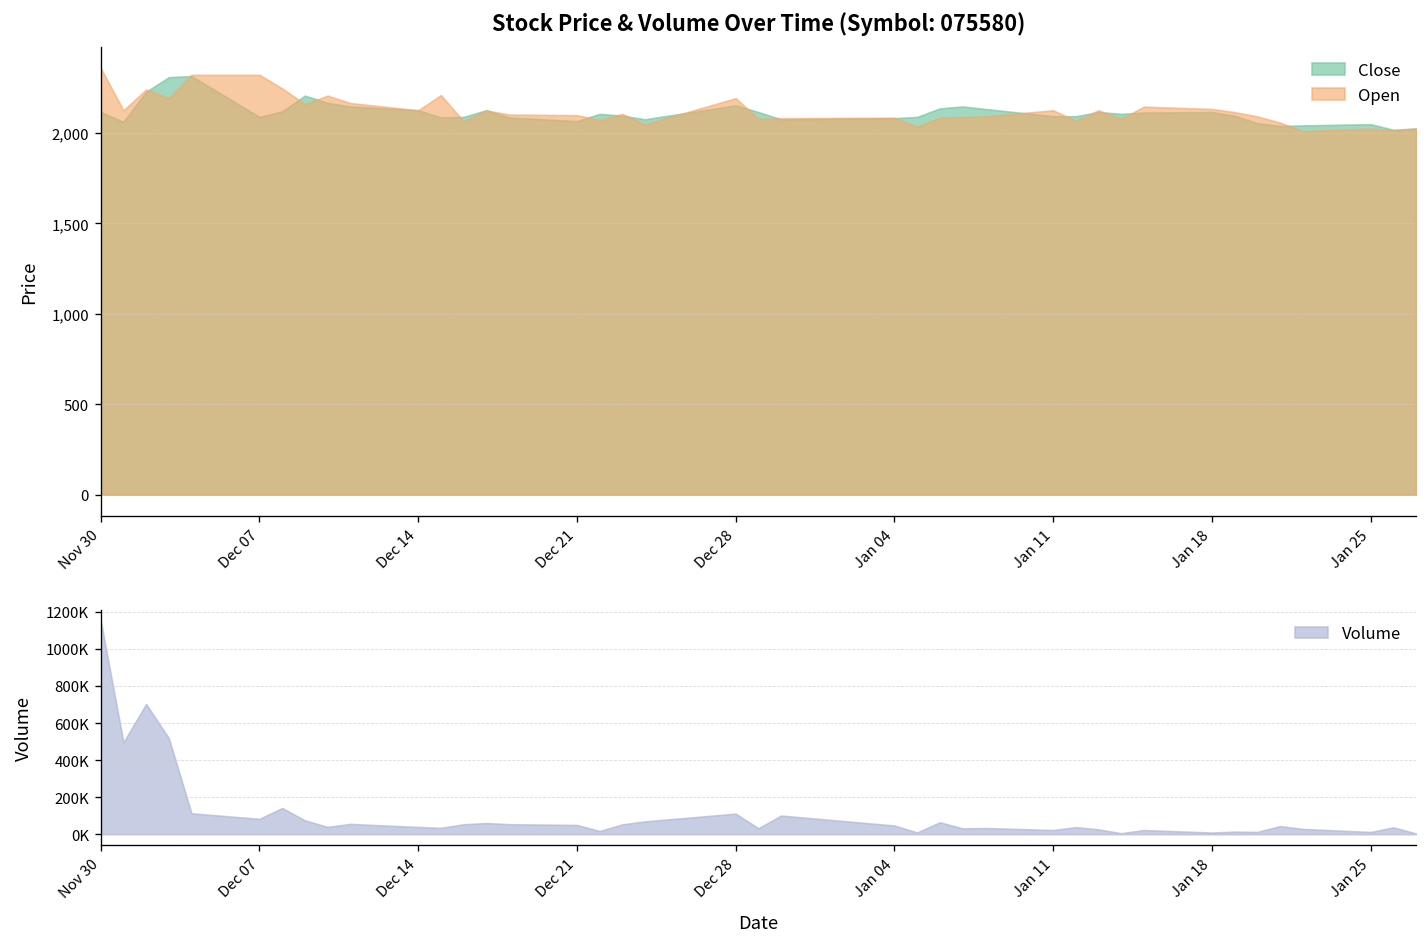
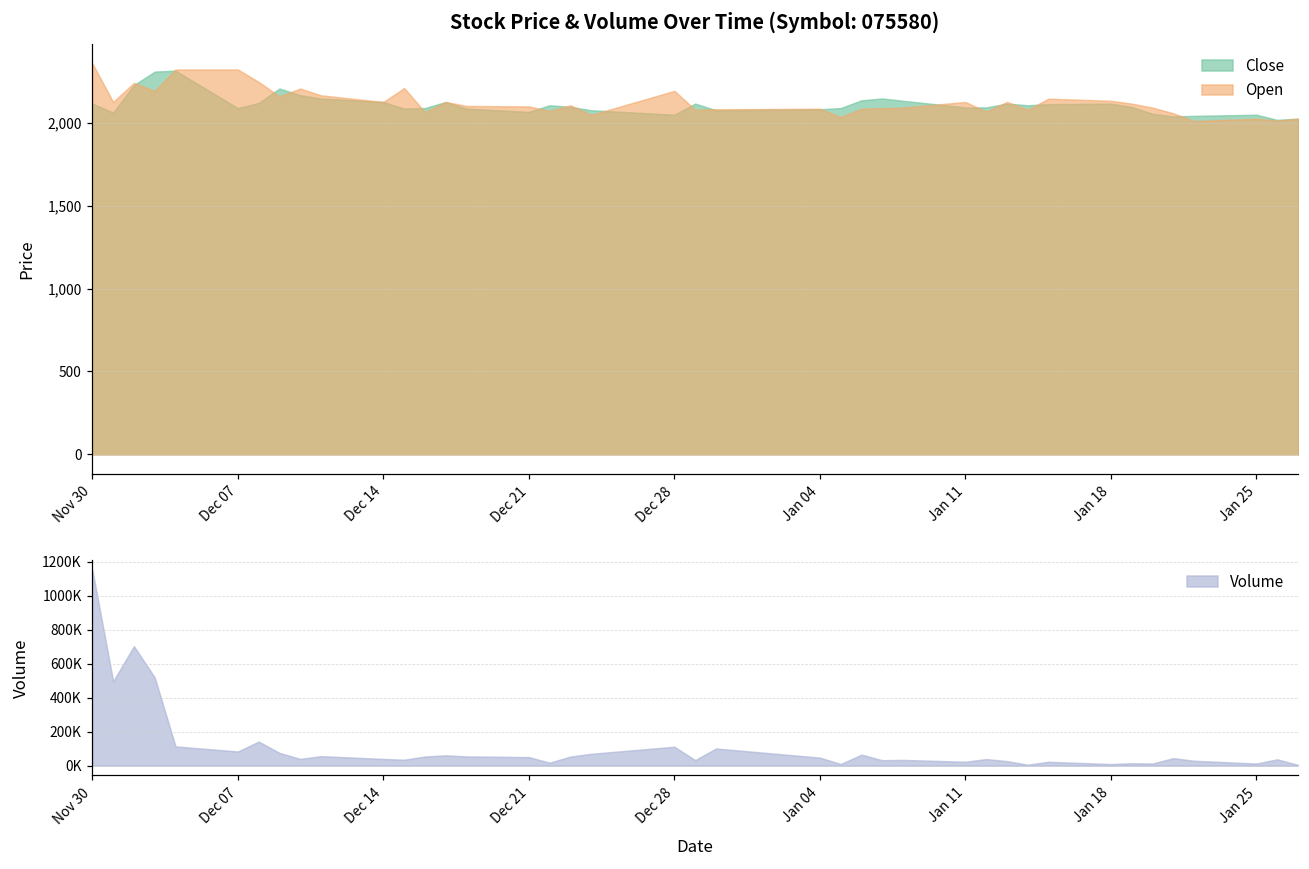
  {
    "Stock Price & Volume Over Time (Symbol: 075580)": {
      "Close": {
        "Nov 30": "2,120",
        "Dec 07": "2,090",
        "Dec 21": "2,070",
-       "Dec 28": "2,150",
+       "Dec 28": "2,050",
        "Jan 11": "2,090",
        "Jan 25": "2,050"
      },
      "Open": {
        "Nov 30": "2,360",
        "Dec 07": "2,320",
        "Dec 21": "2,100",
        "Dec 28": "2,190",
        "Jan 11": "2,130",
        "Jan 25": "2,030"
      }
    }
  }
